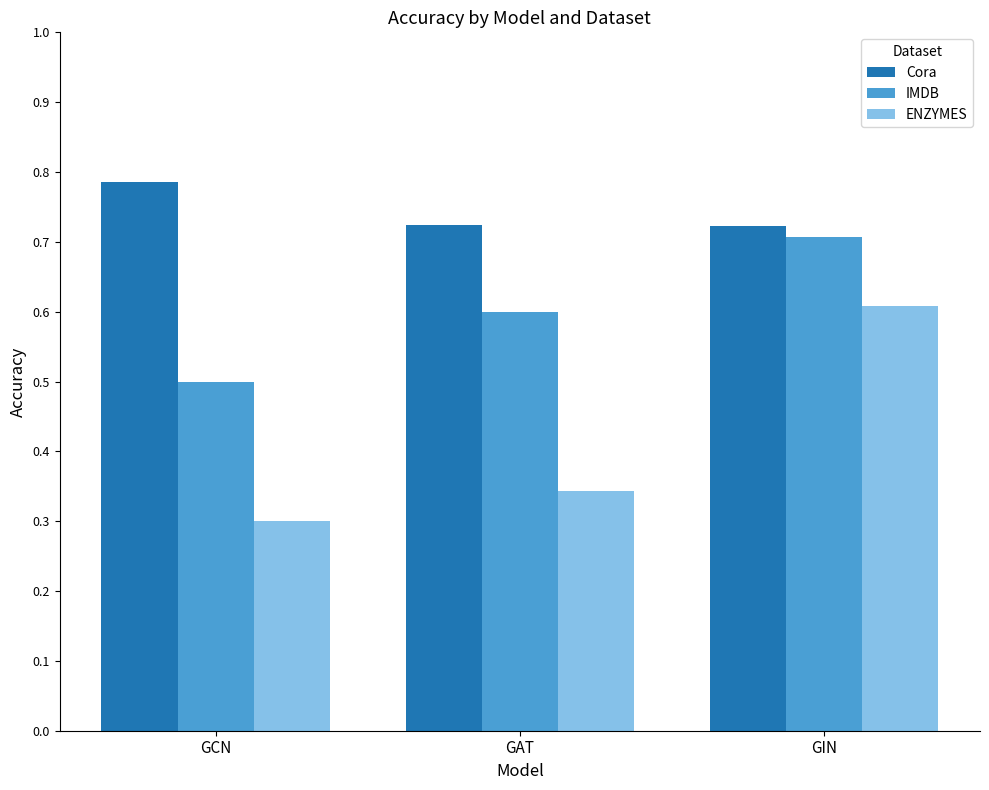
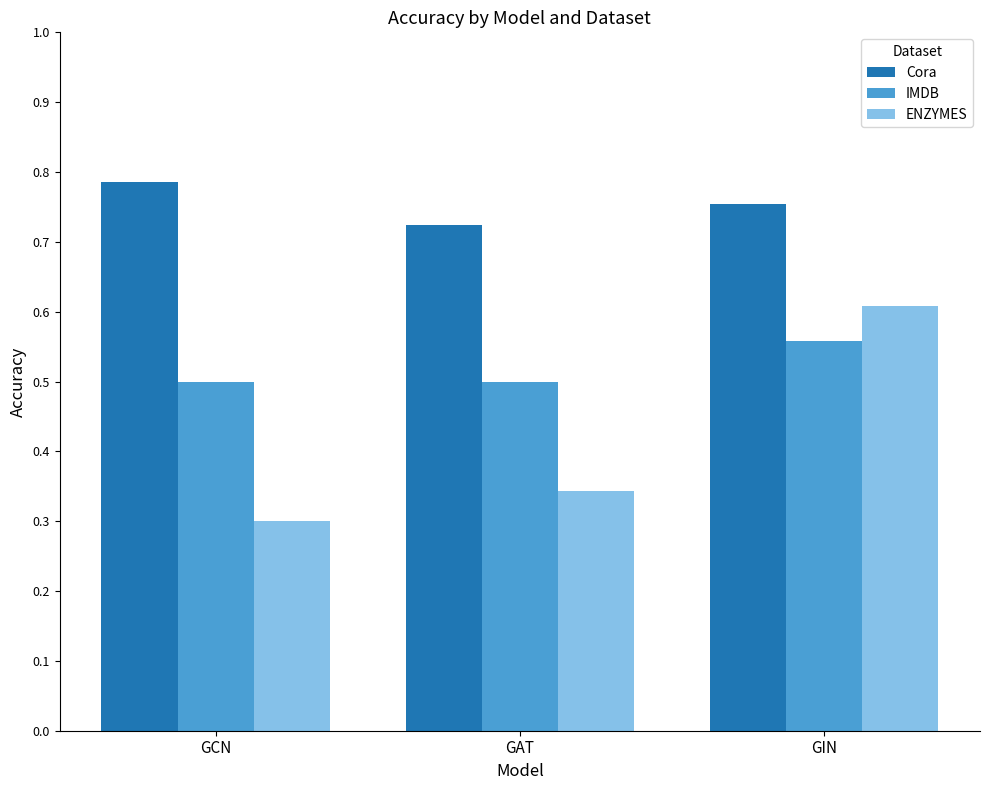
  {
    "Cora": {
      "GCN": 0.79,
      "GAT": 0.72,
-     "GIN": 0.72
+     "GIN": 0.75
    },
    "IMDB": {
      "GCN": 0.50,
-     "GAT": 0.6,
-     "GIN": 0.71
+     "GAT": 0.5,
+     "GIN": 0.56
    },
    "ENZYMES": {
      "GCN": 0.30,
      "GAT": 0.34,
      "GIN": 0.61
    }
  }
